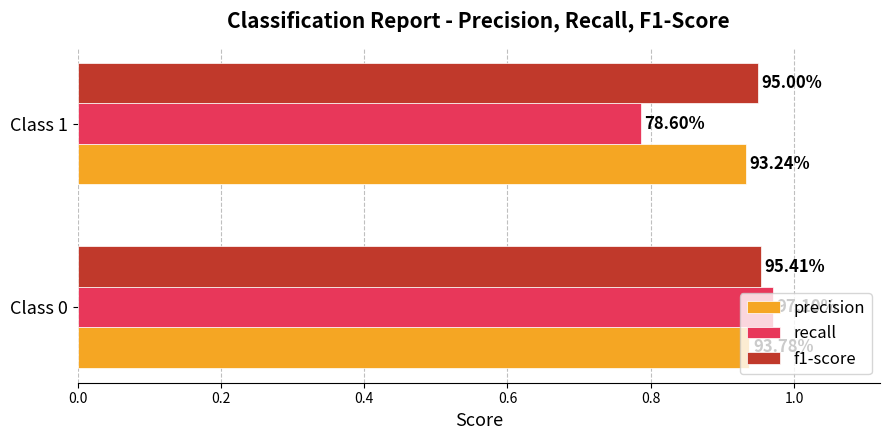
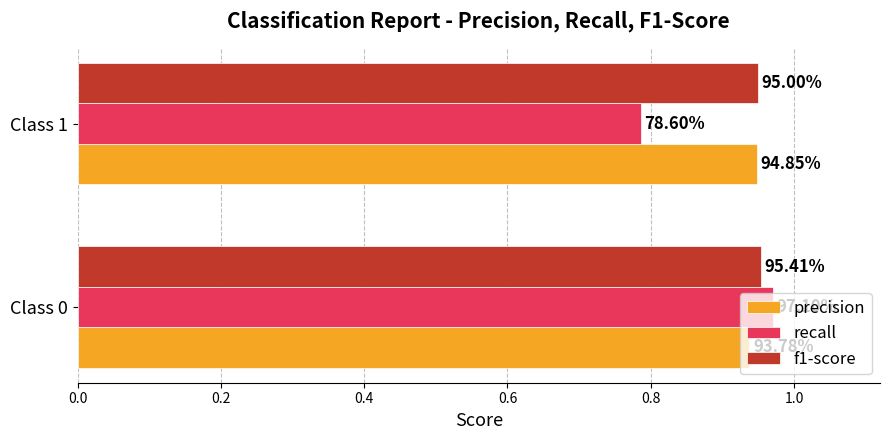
  {
    "precision": {
-     "Class 1": "93.24%"
+     "Class 1": "94.85%"
    },
    "recall": {
      "Class 1": "78.60%"
    },
    "f1-score": {
      "Class 1": "95.00%",
      "Class 0": "95.41%"
    }
  }
